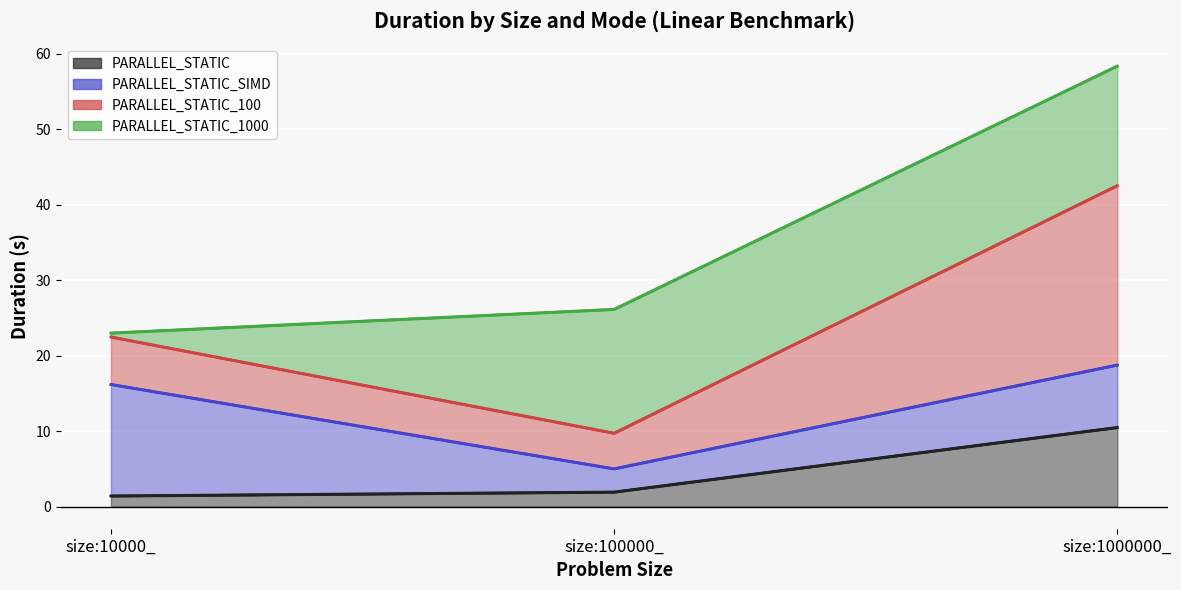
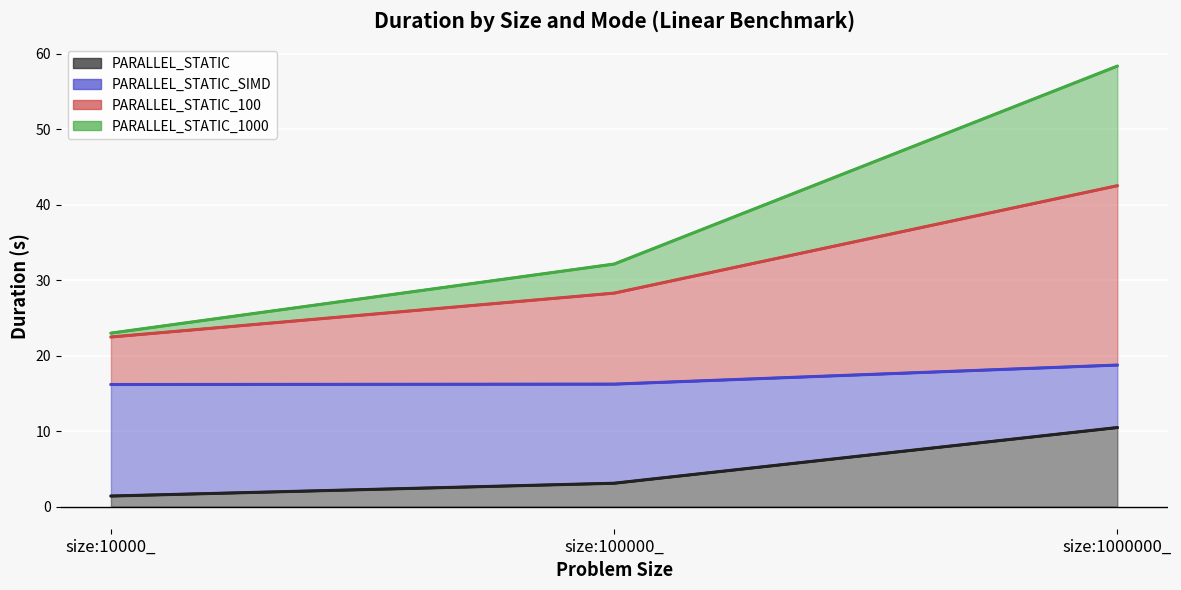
  {
    "PARALLEL_STATIC": {
      "size:10000_": 1,
-     "size:100000_": 2,
+     "size:100000_": 3,
      "size:1000000_": 10
    },
    "PARALLEL_STATIC_SIMD": {
      "size:10000_": 15,
-     "size:100000_": 3,
+     "size:100000_": 13,
      "size:1000000_": 8
    },
    "PARALLEL_STATIC_100": {
      "size:10000_": 6,
-     "size:100000_": 5,
+     "size:100000_": 12,
      "size:1000000_": 24
    },
    "PARALLEL_STATIC_1000": {
      "size:10000_": 1,
-     "size:100000_": 16,
+     "size:100000_": 4,
      "size:1000000_": 16
    }
  }
